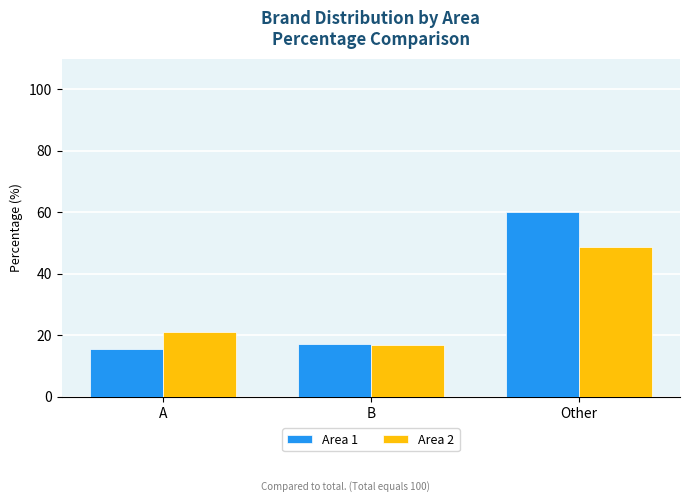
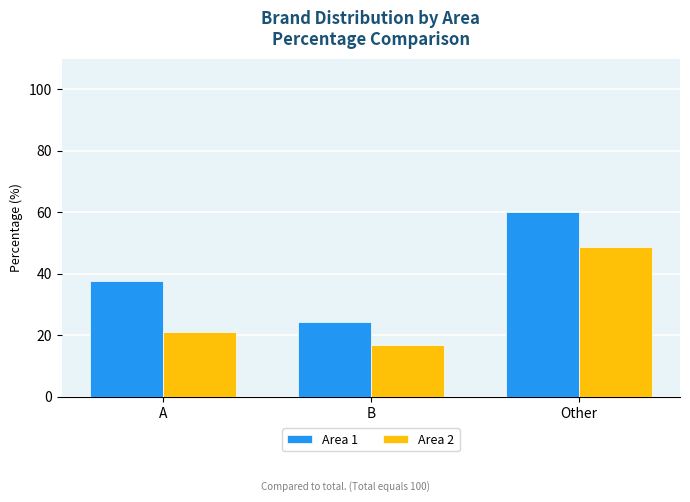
  {
    "Area 1": {
-     "A": 16,
-     "B": 17,
+     "A": 38,
+     "B": 24,
      "Other": 60
    },
    "Area 2": {
      "A": 21,
      "B": 17,
      "Other": 49
    }
  }
